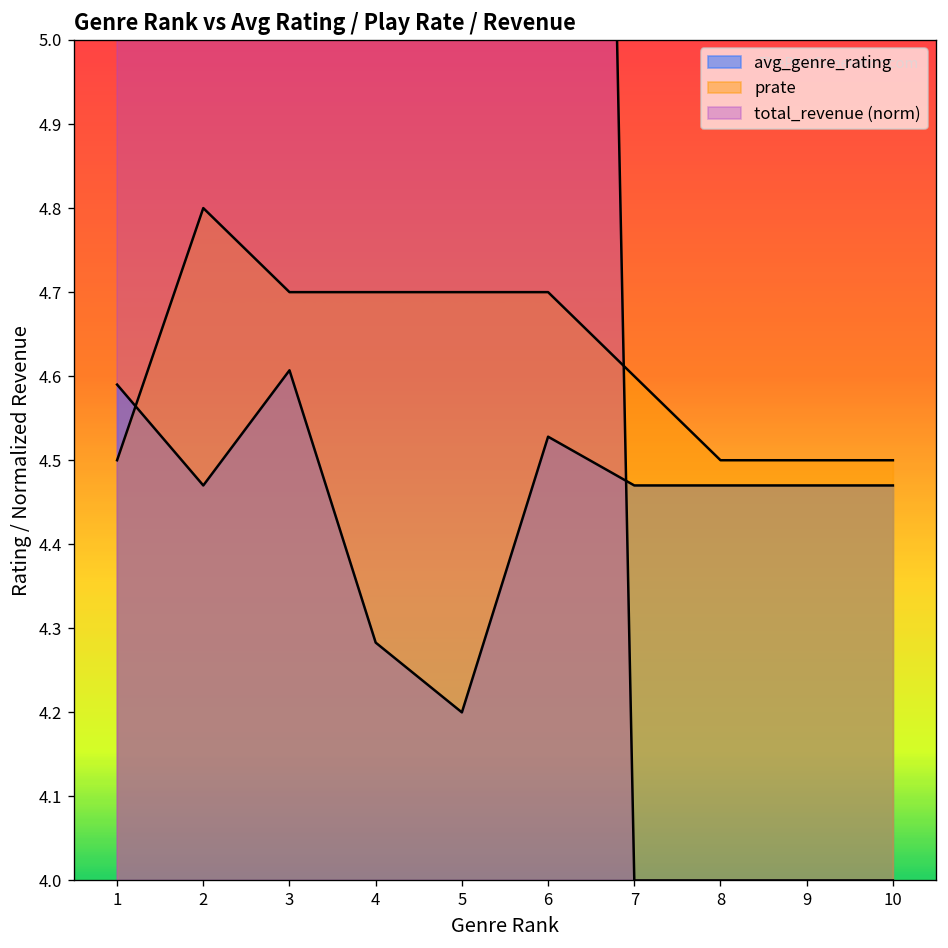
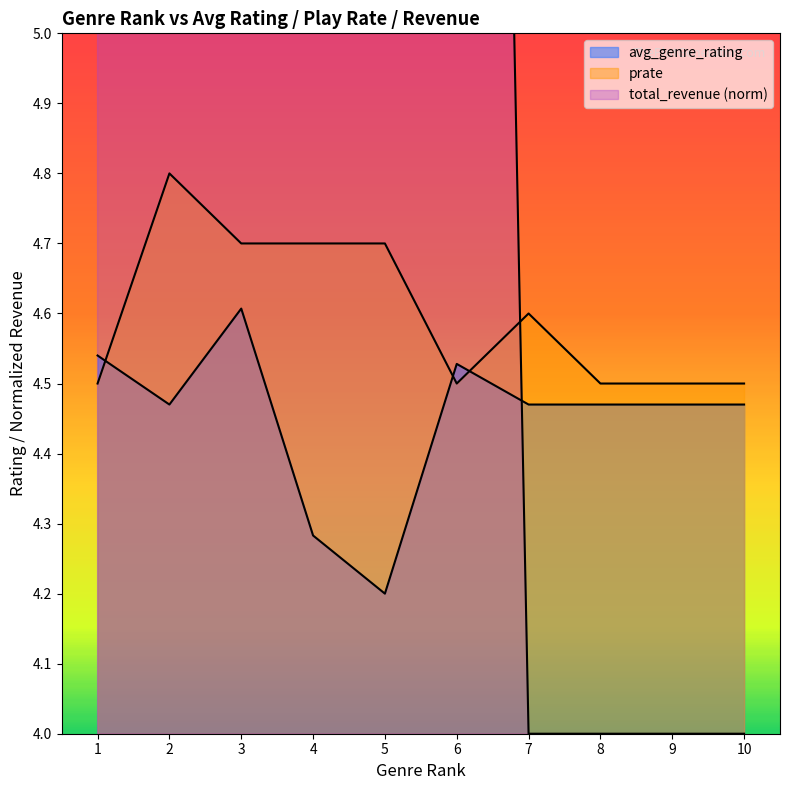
  {
    "avg_genre_rating": {
-     "1": 4.59,
+     "1": 4.54,
      "2": 4.47,
      "3": 4.61,
      "4": 4.28,
      "5": 4.20,
      "6": 4.53,
      "7": 4.47,
      "8": 4.47,
      "9": 4.47,
      "10": 4.47
    },
    "prate": {
      "1": 4.5,
      "2": 4.8,
      "3": 4.7,
      "4": 4.7,
      "5": 4.7,
-     "6": 4.7,
+     "6": 4.5,
      "7": 4.6,
      "8": 4.5,
      "9": 4.5,
      "10": 4.5
    },
    "total_revenue (norm)": {
      "7": 4.00,
      "8": 4.00,
      "9": 4.00,
      "10": 4.00
    }
  }
